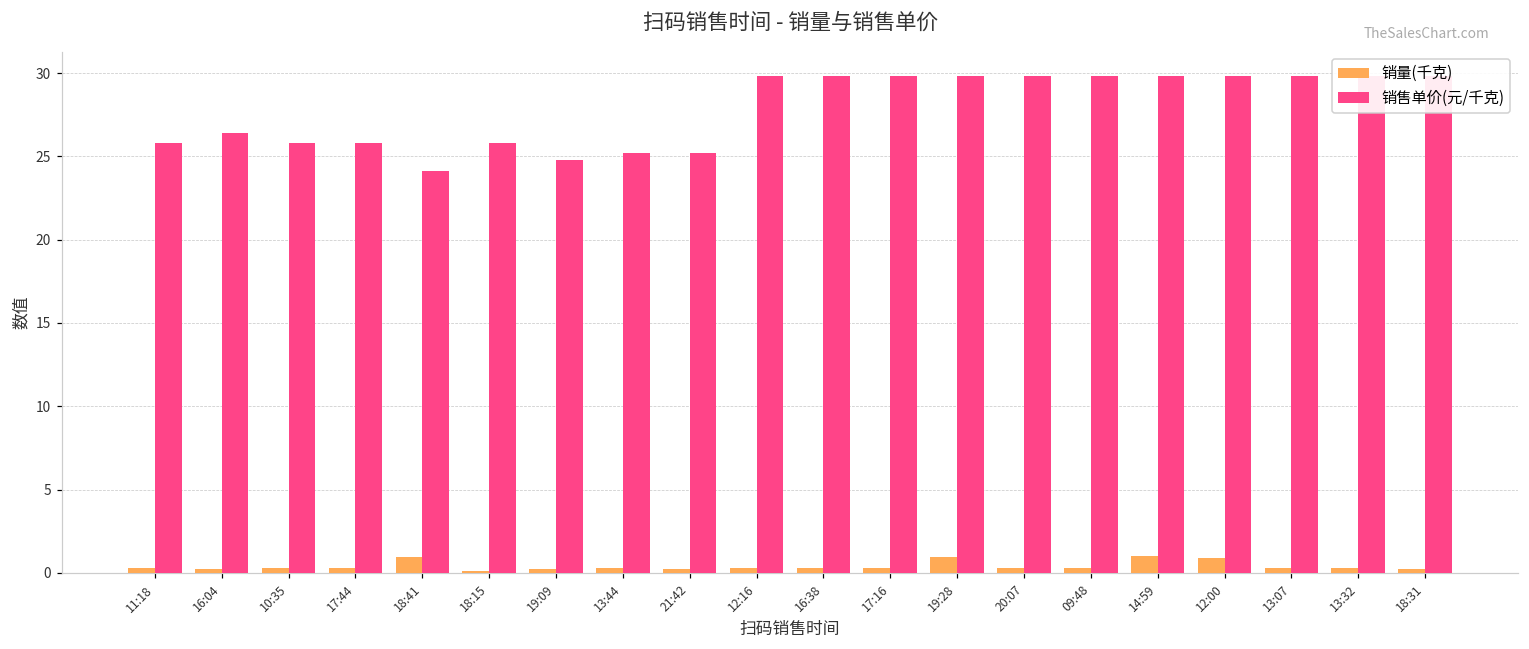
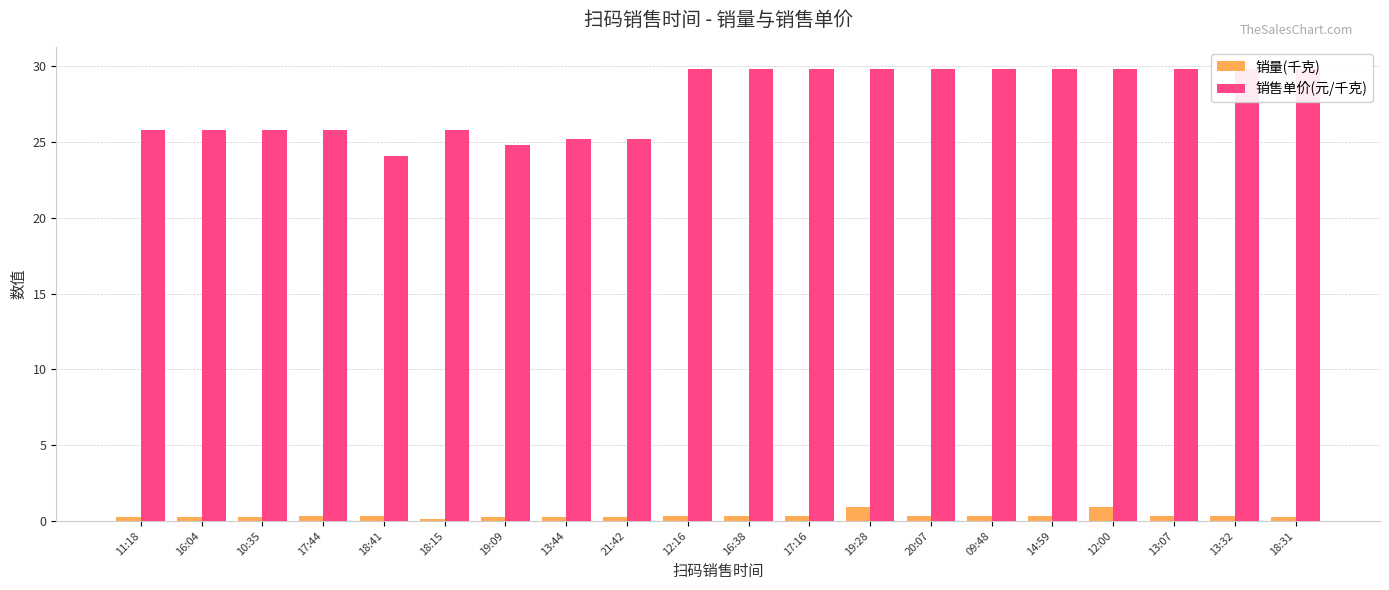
  {
    "销量(千克)": {
      "11:18": 0.3,
      "16:04": 0.3,
      "10:35": 0.3,
      "17:44": 0.3,
-     "18:41": 1.0,
+     "18:41": 0.3,
      "19:09": 0.3,
      "13:44": 0.3,
      "21:42": 0.2,
      "12:16": 0.3,
      "16:38": 0.3,
      "17:16": 0.3,
      "19:28": 0.9,
      "20:07": 0.3,
      "09:48": 0.3,
-     "14:59": 1.0,
+     "14:59": 0.3,
      "12:00": 0.9,
      "13:07": 0.3,
      "13:32": 0.3,
      "18:31": 0.2
    },
    "销售单价(元/千克)": {
      "11:18": 25.8,
-     "16:04": 26.4,
+     "16:04": 25.8,
      "10:35": 25.8,
      "17:44": 25.8,
      "18:41": 24.1,
      "18:15": 25.8,
      "19:09": 24.8,
      "13:44": 25.2,
      "21:42": 25.2,
      "12:16": 29.8,
      "16:38": 29.8,
      "17:16": 29.8,
      "19:28": 29.8,
      "20:07": 29.8,
      "09:48": 29.8,
      "14:59": 29.8,
      "12:00": 29.8,
      "13:07": 29.8
    }
  }
